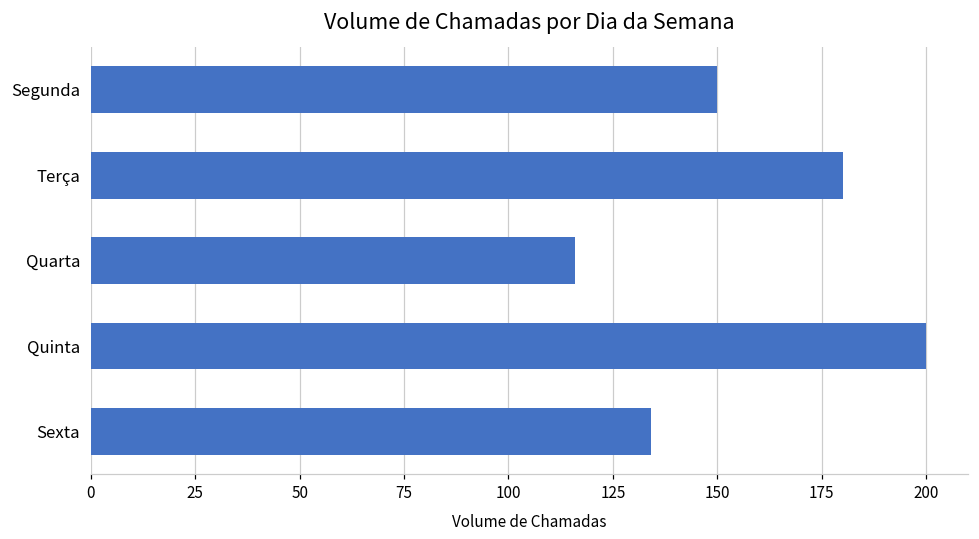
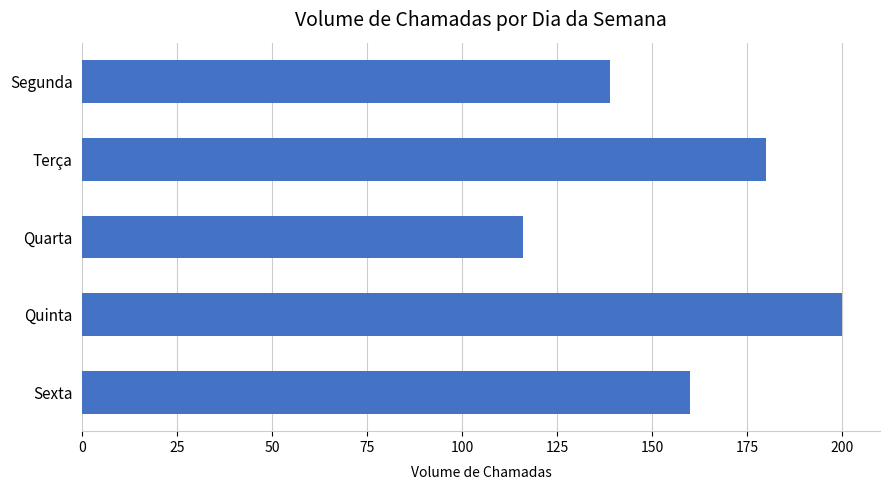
  {
-   "Segunda": 150,
+   "Segunda": 139,
    "Terça": 180,
    "Quarta": 116,
    "Quinta": 200,
-   "Sexta": 134
+   "Sexta": 160
  }
